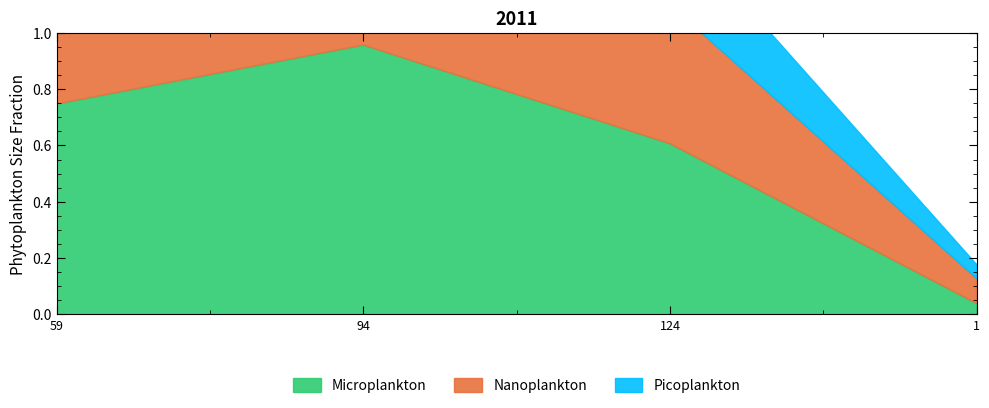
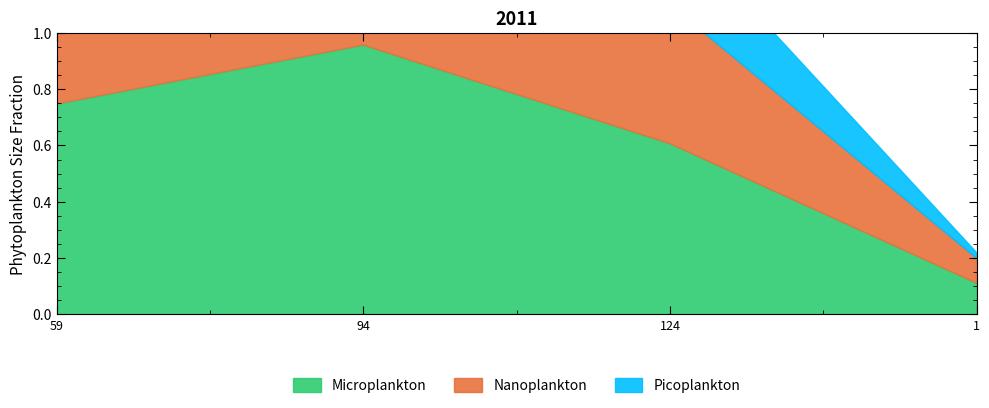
  {
    "Microplankton": {
      "59": 0.75,
      "94": 0.96,
      "124": 0.61,
-     "1": 0.04
+     "1": 0.11
    },
    "Nanoplankton": {
      "1": 0.09
    },
    "Picoplankton": {
-     "1": 0.05
+     "1": 0.02
    }
  }
